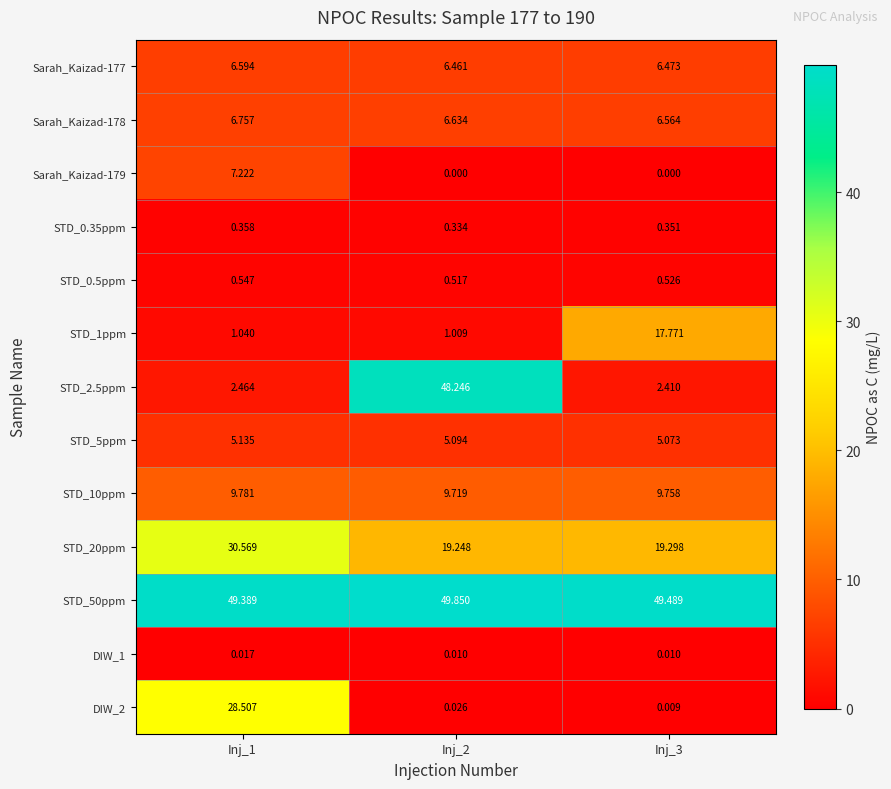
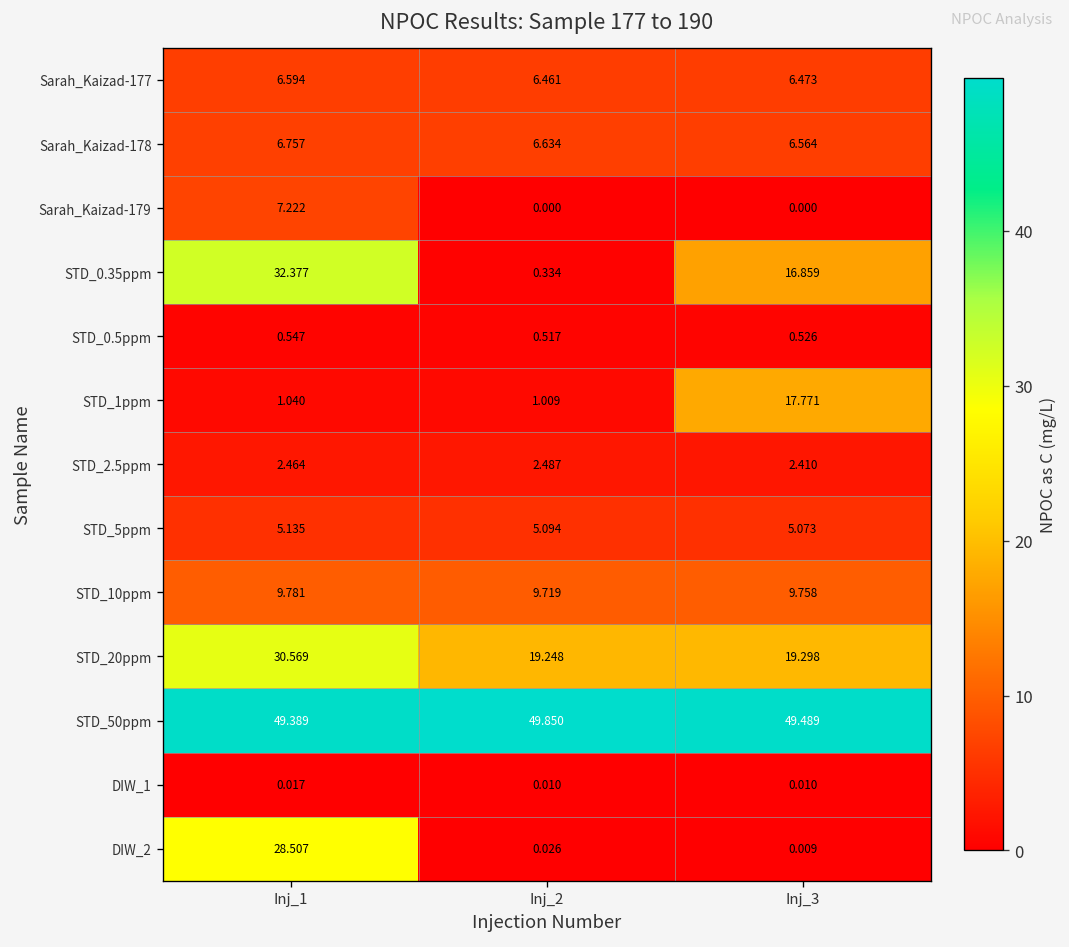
  {
    "Sarah_Kaizad-177": {
      "Inj_1": 6.594,
      "Inj_2": 6.461,
      "Inj_3": 6.473
    },
    "Sarah_Kaizad-178": {
      "Inj_1": 6.757,
      "Inj_2": 6.634,
      "Inj_3": 6.564
    },
    "Sarah_Kaizad-179": {
      "Inj_1": 7.222,
      "Inj_2": 0.000,
      "Inj_3": 0.000
    },
    "STD_0.35ppm": {
-     "Inj_1": 0.358,
+     "Inj_1": 32.377,
      "Inj_2": 0.334,
-     "Inj_3": 0.351
+     "Inj_3": 16.859
    },
    "STD_0.5ppm": {
      "Inj_1": 0.547,
      "Inj_2": 0.517,
      "Inj_3": 0.526
    },
    "STD_1ppm": {
      "Inj_1": 1.040,
      "Inj_2": 1.009,
      "Inj_3": 17.771
    },
    "STD_2.5ppm": {
      "Inj_1": 2.464,
-     "Inj_2": 48.246,
+     "Inj_2": 2.487,
      "Inj_3": 2.410
    },
    "STD_5ppm": {
      "Inj_1": 5.135,
      "Inj_2": 5.094,
      "Inj_3": 5.073
    },
    "STD_10ppm": {
      "Inj_1": 9.781,
      "Inj_2": 9.719,
      "Inj_3": 9.758
    },
    "STD_20ppm": {
      "Inj_1": 30.569,
      "Inj_2": 19.248,
      "Inj_3": 19.298
    },
    "STD_50ppm": {
      "Inj_1": 49.389,
      "Inj_2": 49.850,
      "Inj_3": 49.489
    },
    "DIW_1": {
      "Inj_1": 0.017,
      "Inj_2": 0.010,
      "Inj_3": 0.010
    },
    "DIW_2": {
      "Inj_1": 28.507,
      "Inj_2": 0.026,
      "Inj_3": 0.009
    }
  }
